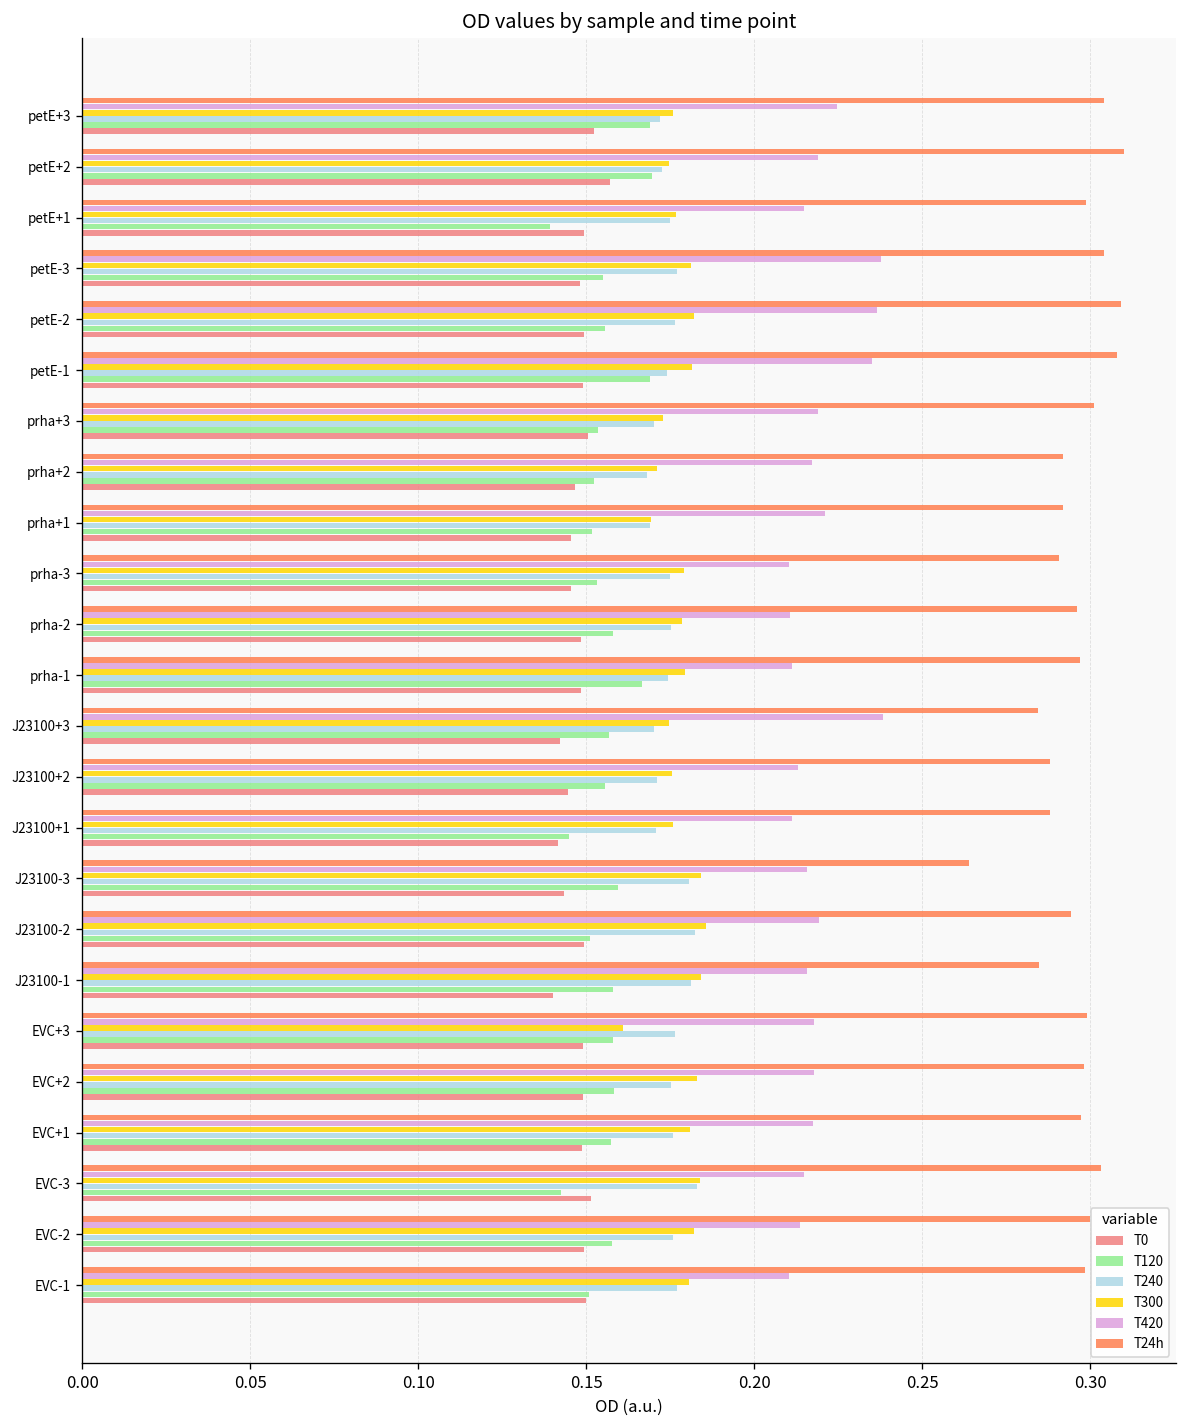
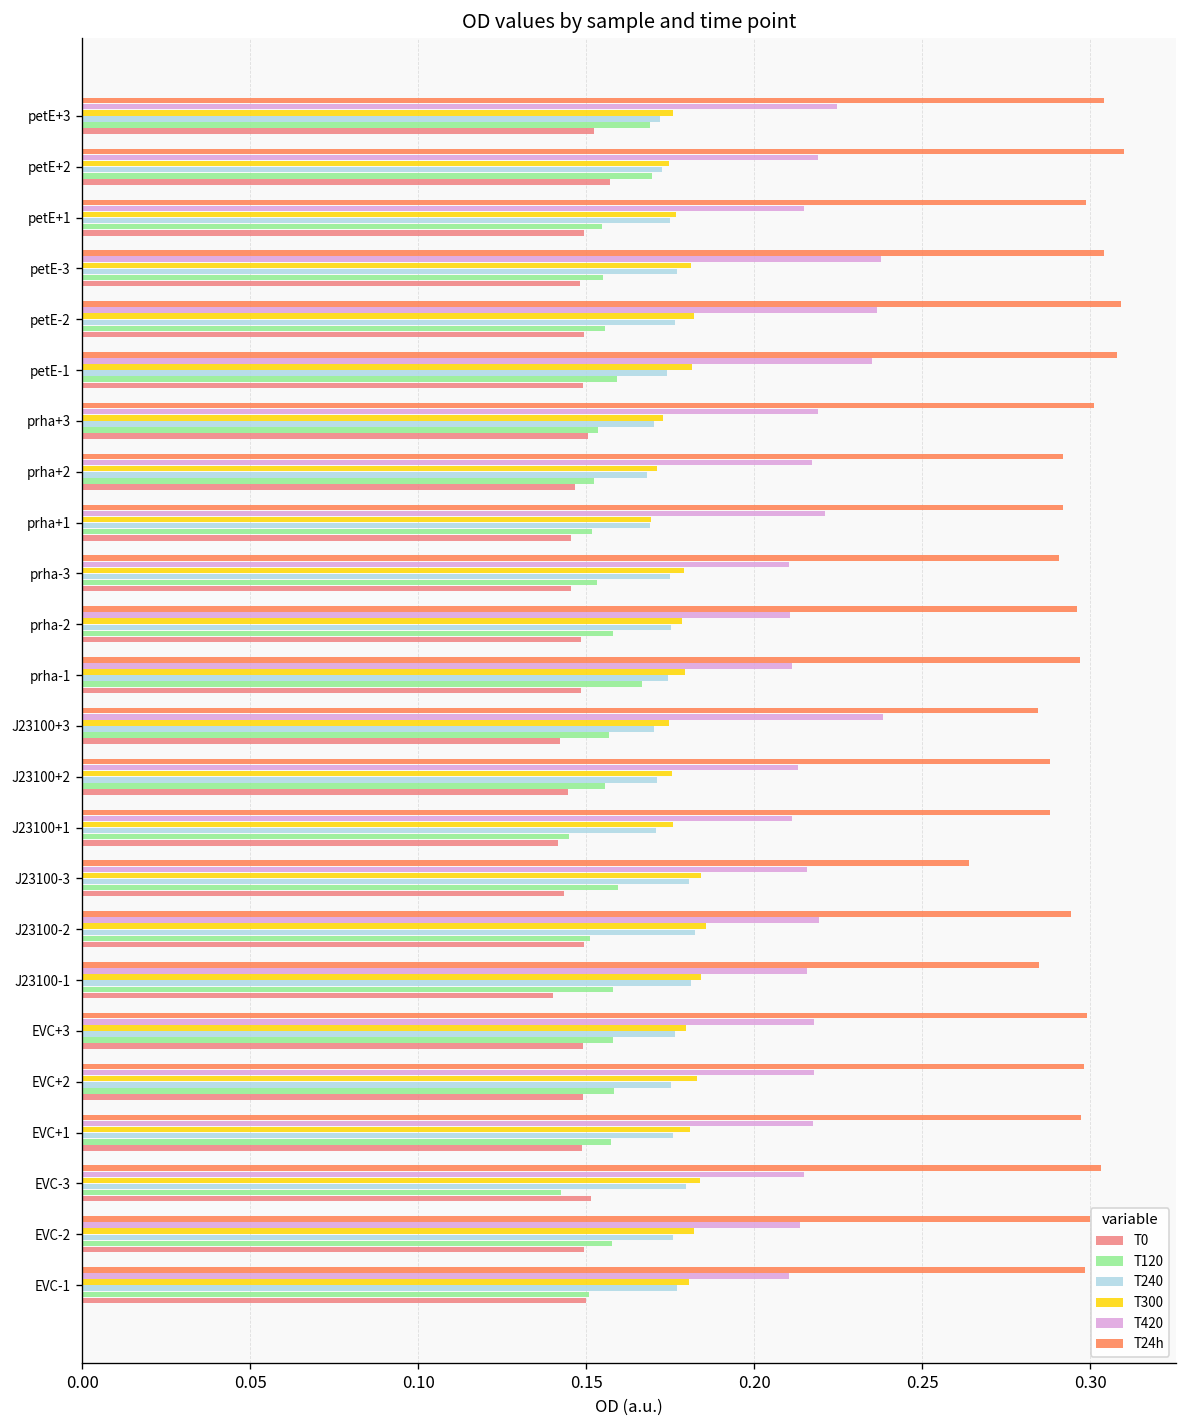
  {
    "T120": {
      "petE+3": 0.169,
      "petE+2": 0.170,
-     "petE+1": 0.139,
+     "petE+1": 0.155,
      "petE-3": 0.155,
      "petE-2": 0.156,
-     "petE-1": 0.169,
+     "petE-1": 0.159,
      "prha+3": 0.154,
      "prha+2": 0.152,
      "prha+1": 0.152,
      "prha-3": 0.153,
      "prha-2": 0.158,
      "prha-1": 0.167,
      "J23100+3": 0.157,
      "J23100+2": 0.156,
      "J23100+1": 0.145,
      "J23100-3": 0.160,
      "J23100-2": 0.151,
      "J23100-1": 0.158,
      "EVC+3": 0.158,
      "EVC+2": 0.158,
      "EVC+1": 0.157,
      "EVC-3": 0.142,
      "EVC-2": 0.158,
      "EVC-1": 0.151
    },
    "T240": {
      "petE+3": 0.172,
      "petE+2": 0.173,
      "petE+1": 0.175,
      "petE-3": 0.177,
      "petE-2": 0.176,
      "petE-1": 0.174,
      "prha+3": 0.170,
      "prha+2": 0.168,
      "prha+1": 0.169,
      "prha-3": 0.175,
      "prha-2": 0.175,
      "prha-1": 0.174,
      "J23100+3": 0.170,
      "J23100+2": 0.171,
      "J23100+1": 0.171,
      "J23100-3": 0.181,
      "J23100-2": 0.182,
      "J23100-1": 0.181,
      "EVC+3": 0.177,
      "EVC+2": 0.175,
      "EVC+1": 0.176,
-     "EVC-3": 0.183,
+     "EVC-3": 0.180,
      "EVC-2": 0.176,
      "EVC-1": 0.177
    },
    "T300": {
      "petE+3": 0.176,
      "petE+2": 0.175,
      "petE+1": 0.177,
      "petE-3": 0.181,
      "petE-2": 0.182,
      "petE-1": 0.181,
      "prha+3": 0.173,
      "prha+2": 0.171,
      "prha+1": 0.169,
      "prha-3": 0.179,
      "prha-2": 0.179,
      "prha-1": 0.179,
      "J23100+3": 0.175,
      "J23100+2": 0.176,
      "J23100+1": 0.176,
      "J23100-3": 0.184,
      "J23100-2": 0.186,
      "J23100-1": 0.184,
-     "EVC+3": 0.161,
+     "EVC+3": 0.180,
      "EVC+2": 0.183,
      "EVC+1": 0.181,
      "EVC-3": 0.184,
      "EVC-2": 0.182,
      "EVC-1": 0.181
    },
    "T420": {
      "petE+3": 0.225,
      "petE+2": 0.219,
      "petE+1": 0.215,
      "petE-3": 0.238,
      "petE-2": 0.236,
      "petE-1": 0.235,
      "prha+3": 0.219,
      "prha+2": 0.217,
      "prha+1": 0.221,
      "prha-3": 0.210,
      "prha-2": 0.211,
      "prha-1": 0.211,
      "J23100+3": 0.238,
      "J23100+2": 0.213,
      "J23100+1": 0.211,
      "J23100-3": 0.216,
      "J23100-2": 0.219,
      "J23100-1": 0.216,
      "EVC+3": 0.218,
      "EVC+2": 0.218,
      "EVC+1": 0.217,
      "EVC-3": 0.215,
      "EVC-2": 0.214,
      "EVC-1": 0.210
    }
  }
